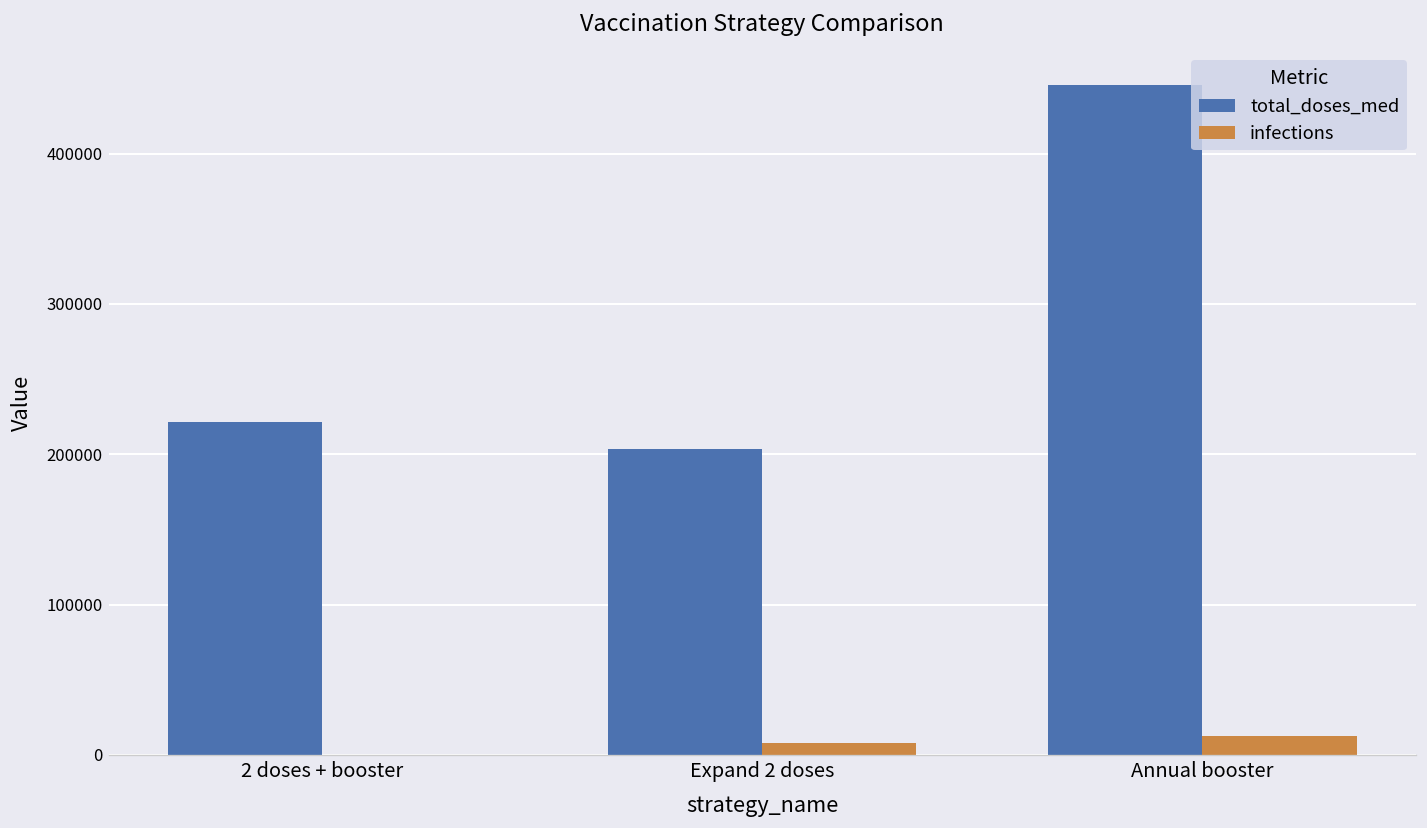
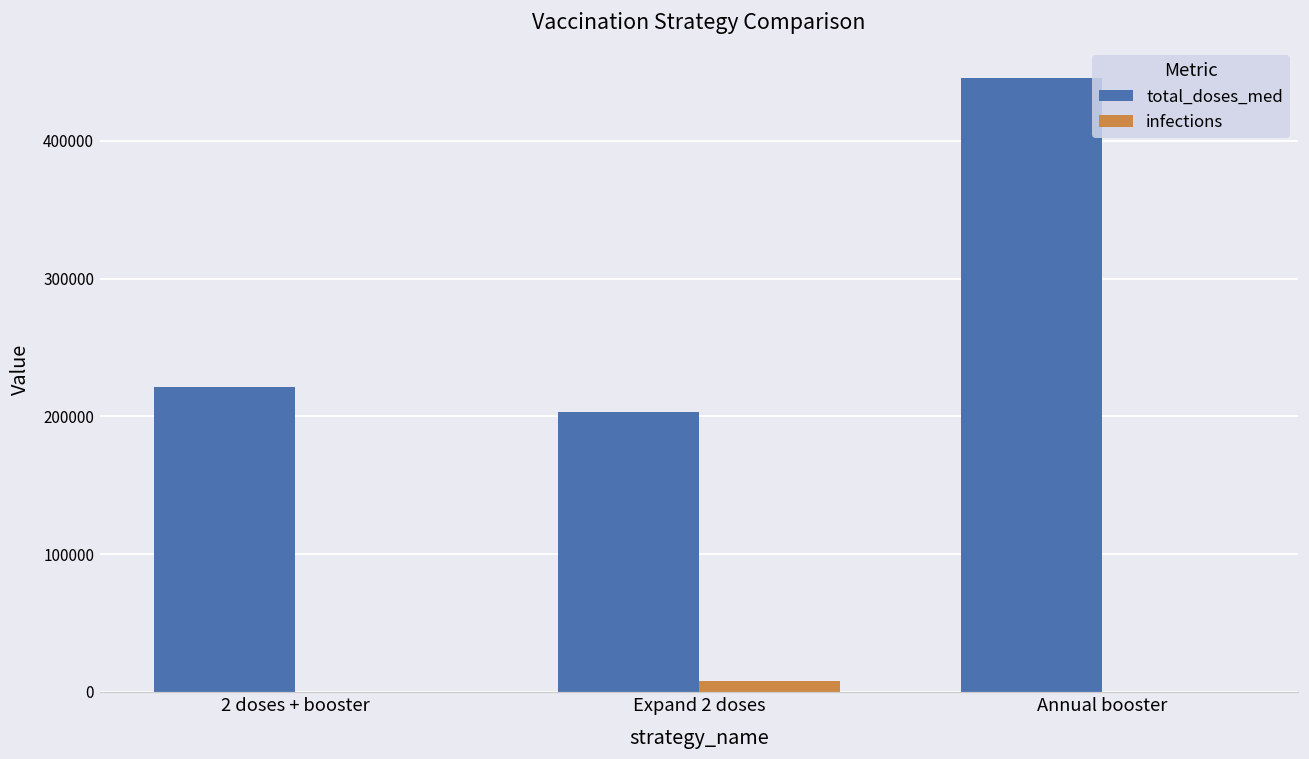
  {
    "total_doses_med": {
      "2 doses + booster": 221000,
      "Expand 2 doses": 204000,
      "Annual booster": 446000
    },
    "infections": {
      "Expand 2 doses": 8000,
-     "Annual booster": 12000
+     "Annual booster": 0
    }
  }
